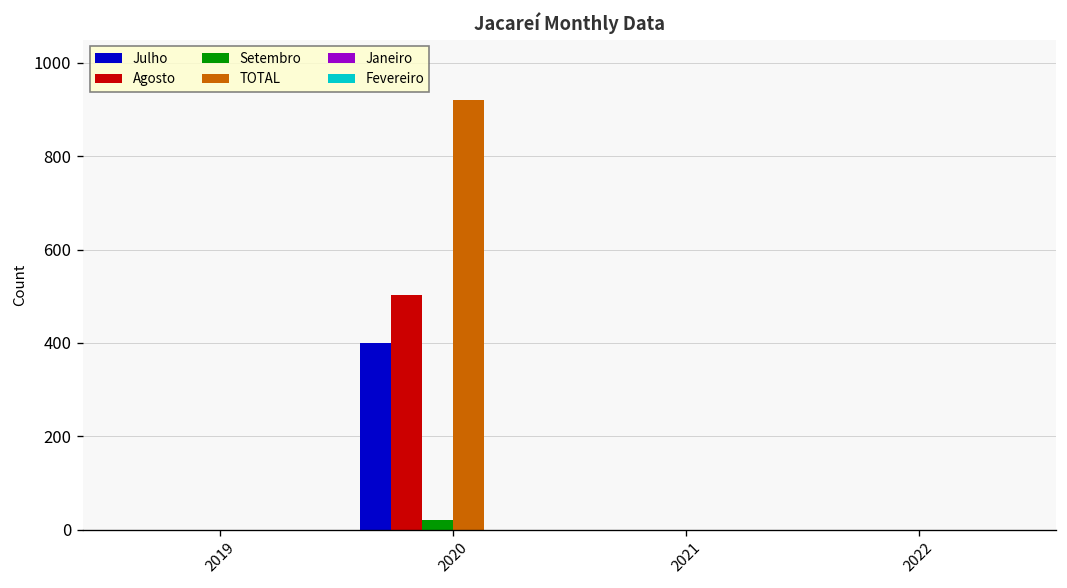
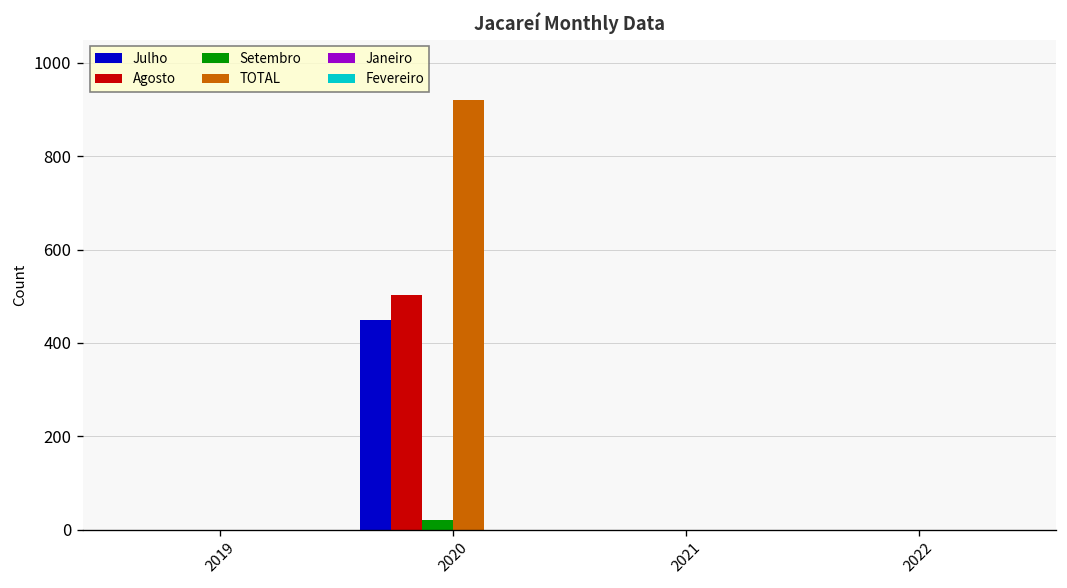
  {
    "Julho": {
      "2019": 0,
-     "2020": 400,
+     "2020": 450,
      "2021": 0,
      "2022": 0
    },
    "Agosto": {
      "2019": 0,
      "2020": 500,
      "2021": 0,
      "2022": 0
    },
    "Setembro": {
      "2019": 0,
      "2020": 20,
      "2021": 0,
      "2022": 0
    },
    "TOTAL": {
      "2019": 0,
      "2020": 920,
      "2021": 0,
      "2022": 0
    },
    "Janeiro": {
      "2019": 0,
      "2020": 0,
      "2021": 0,
      "2022": 0
    },
    "Fevereiro": {
      "2019": 0,
      "2020": 0,
      "2021": 0,
      "2022": 0
    }
  }
